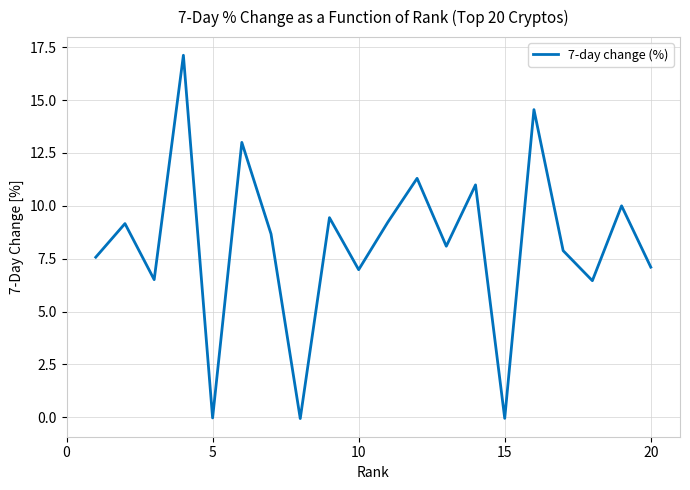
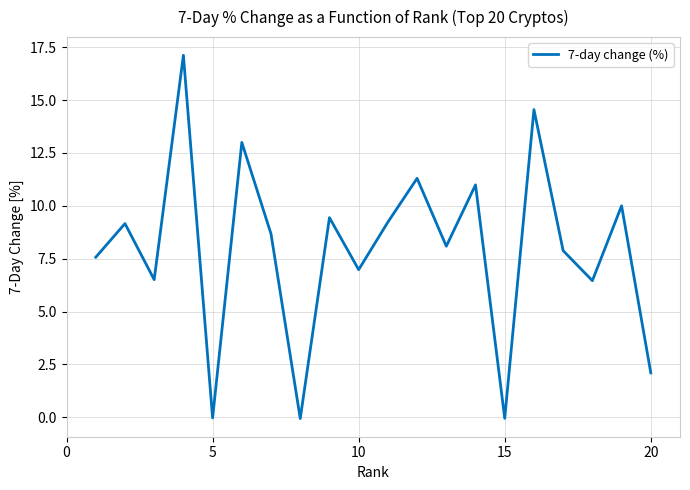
  {
    "5": 0.0,
    "10": 7.0,
    "15": -0.1,
-   "20": 7.1
+   "20": 2.1
  }
